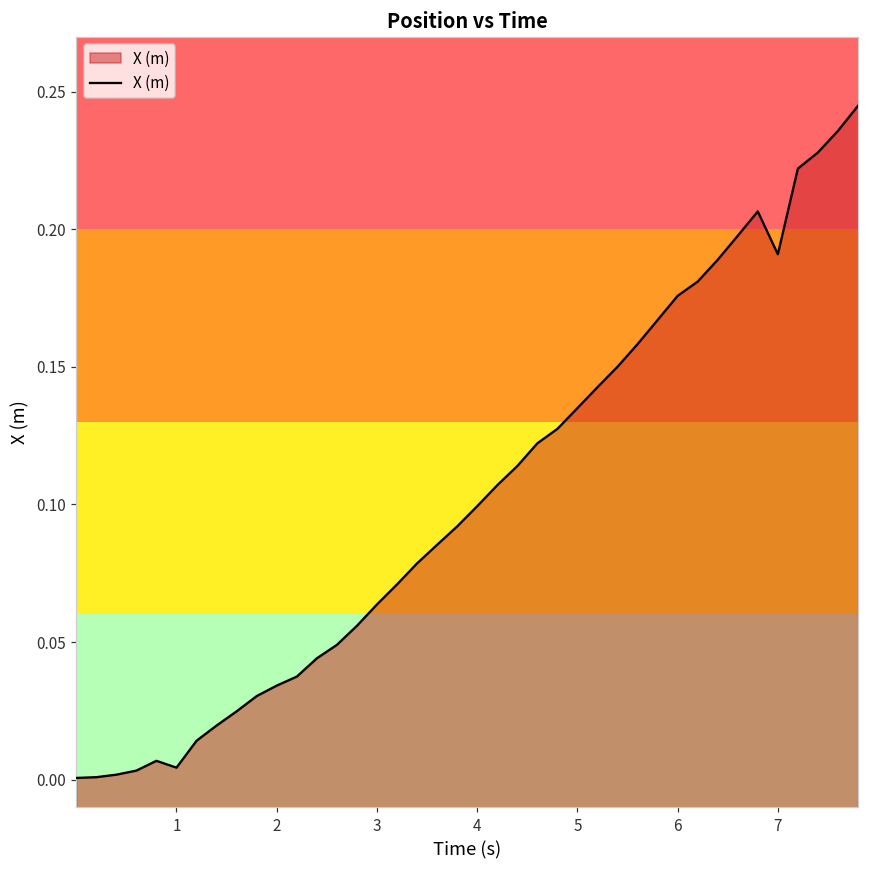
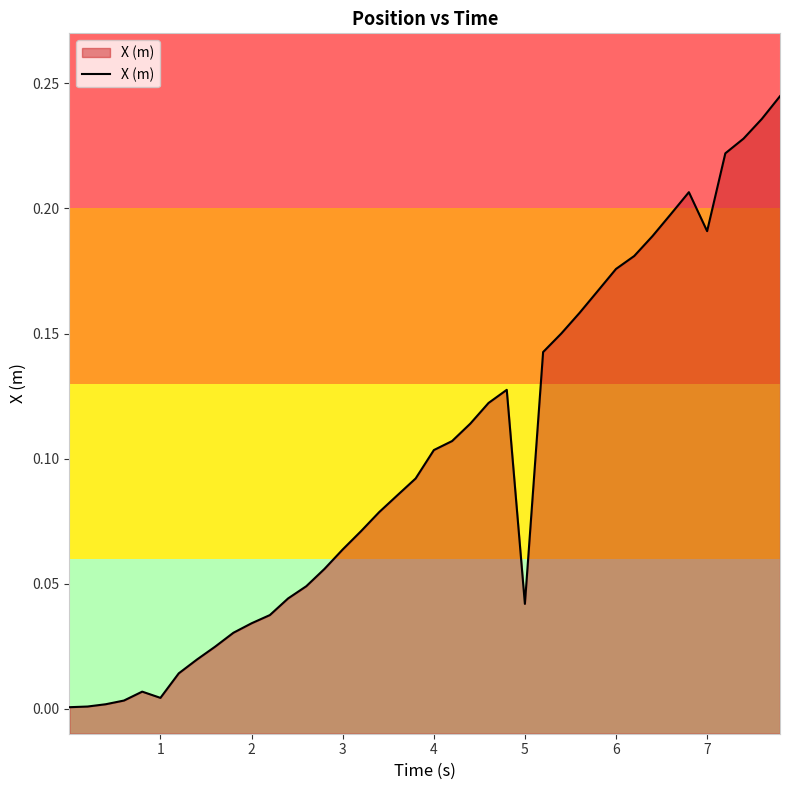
  {
    "1": 0.004,
    "2": 0.034,
    "3": 0.064,
-   "4": 0.099,
-   "5": 0.135,
+   "4": 0.103,
+   "5": 0.042,
    "6": 0.176,
    "7": 0.191
  }
